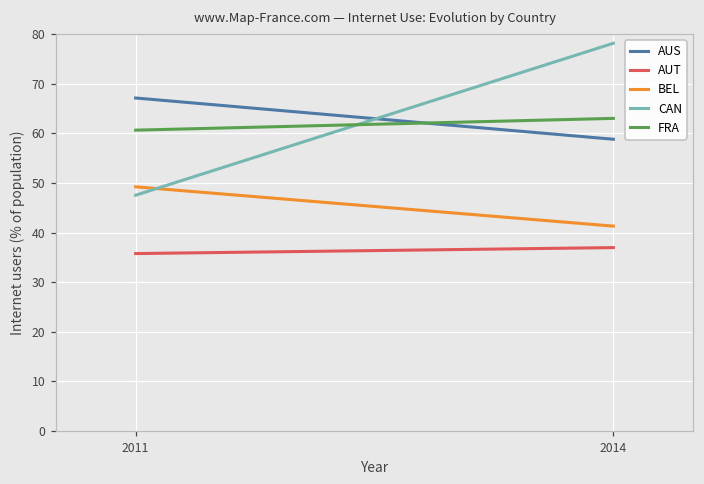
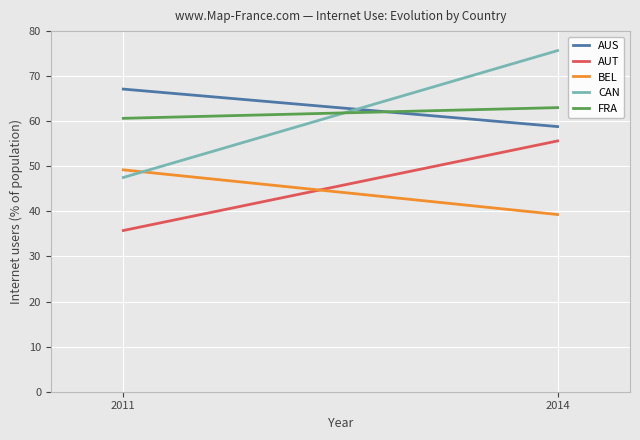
  {
    "AUT": {
      "2011": 36,
-     "2014": 37
+     "2014": 56
    },
    "BEL": {
      "2011": 49,
-     "2014": 41
+     "2014": 39
    },
    "CAN": {
      "2011": 48,
-     "2014": 78
+     "2014": 76
    },
    "FRA": {
      "2011": 61,
      "2014": 63
    }
  }
